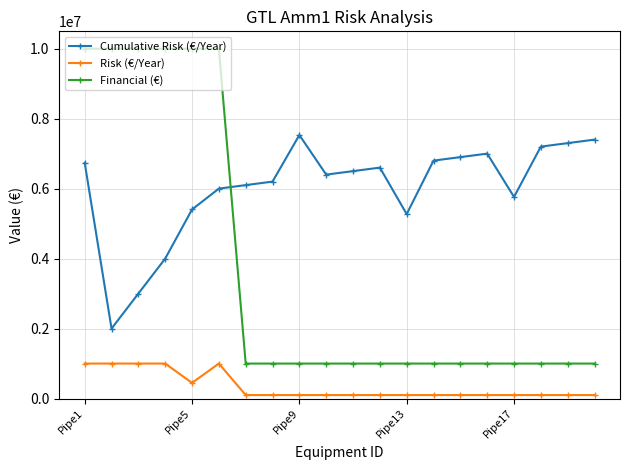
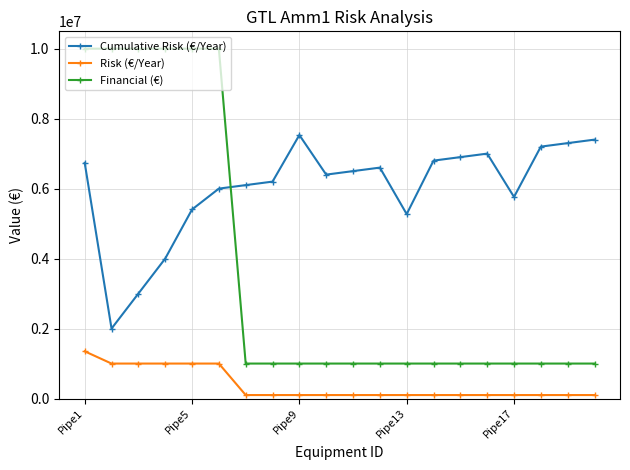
  {
    "Cumulative Risk (€/Year)": {
      "Pipe1": 6700000,
      "Pipe5": 5400000,
      "Pipe9": 7500000,
      "Pipe13": 5300000,
      "Pipe17": 5800000
    },
    "Risk (€/Year)": {
-     "Pipe1": 1000000,
-     "Pipe5": 400000,
+     "Pipe1": 1400000,
+     "Pipe5": 1000000,
      "Pipe9": 100000,
      "Pipe13": 100000,
      "Pipe17": 100000
    },
    "Financial (€)": {
      "Pipe9": 1000000,
      "Pipe13": 1000000,
      "Pipe17": 1000000
    }
  }
